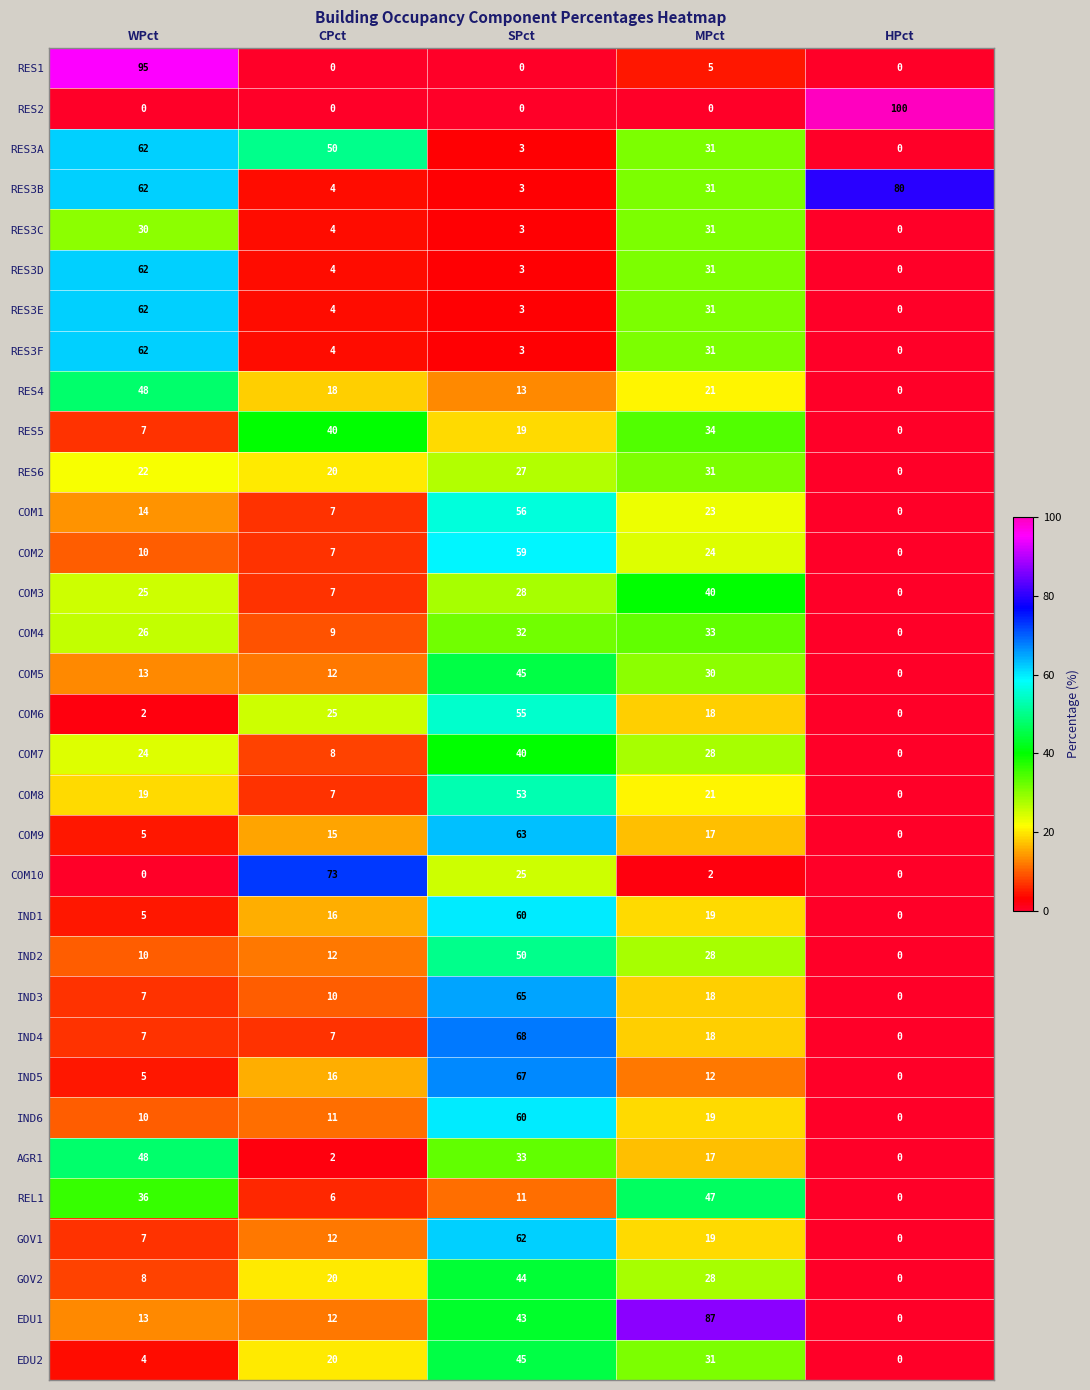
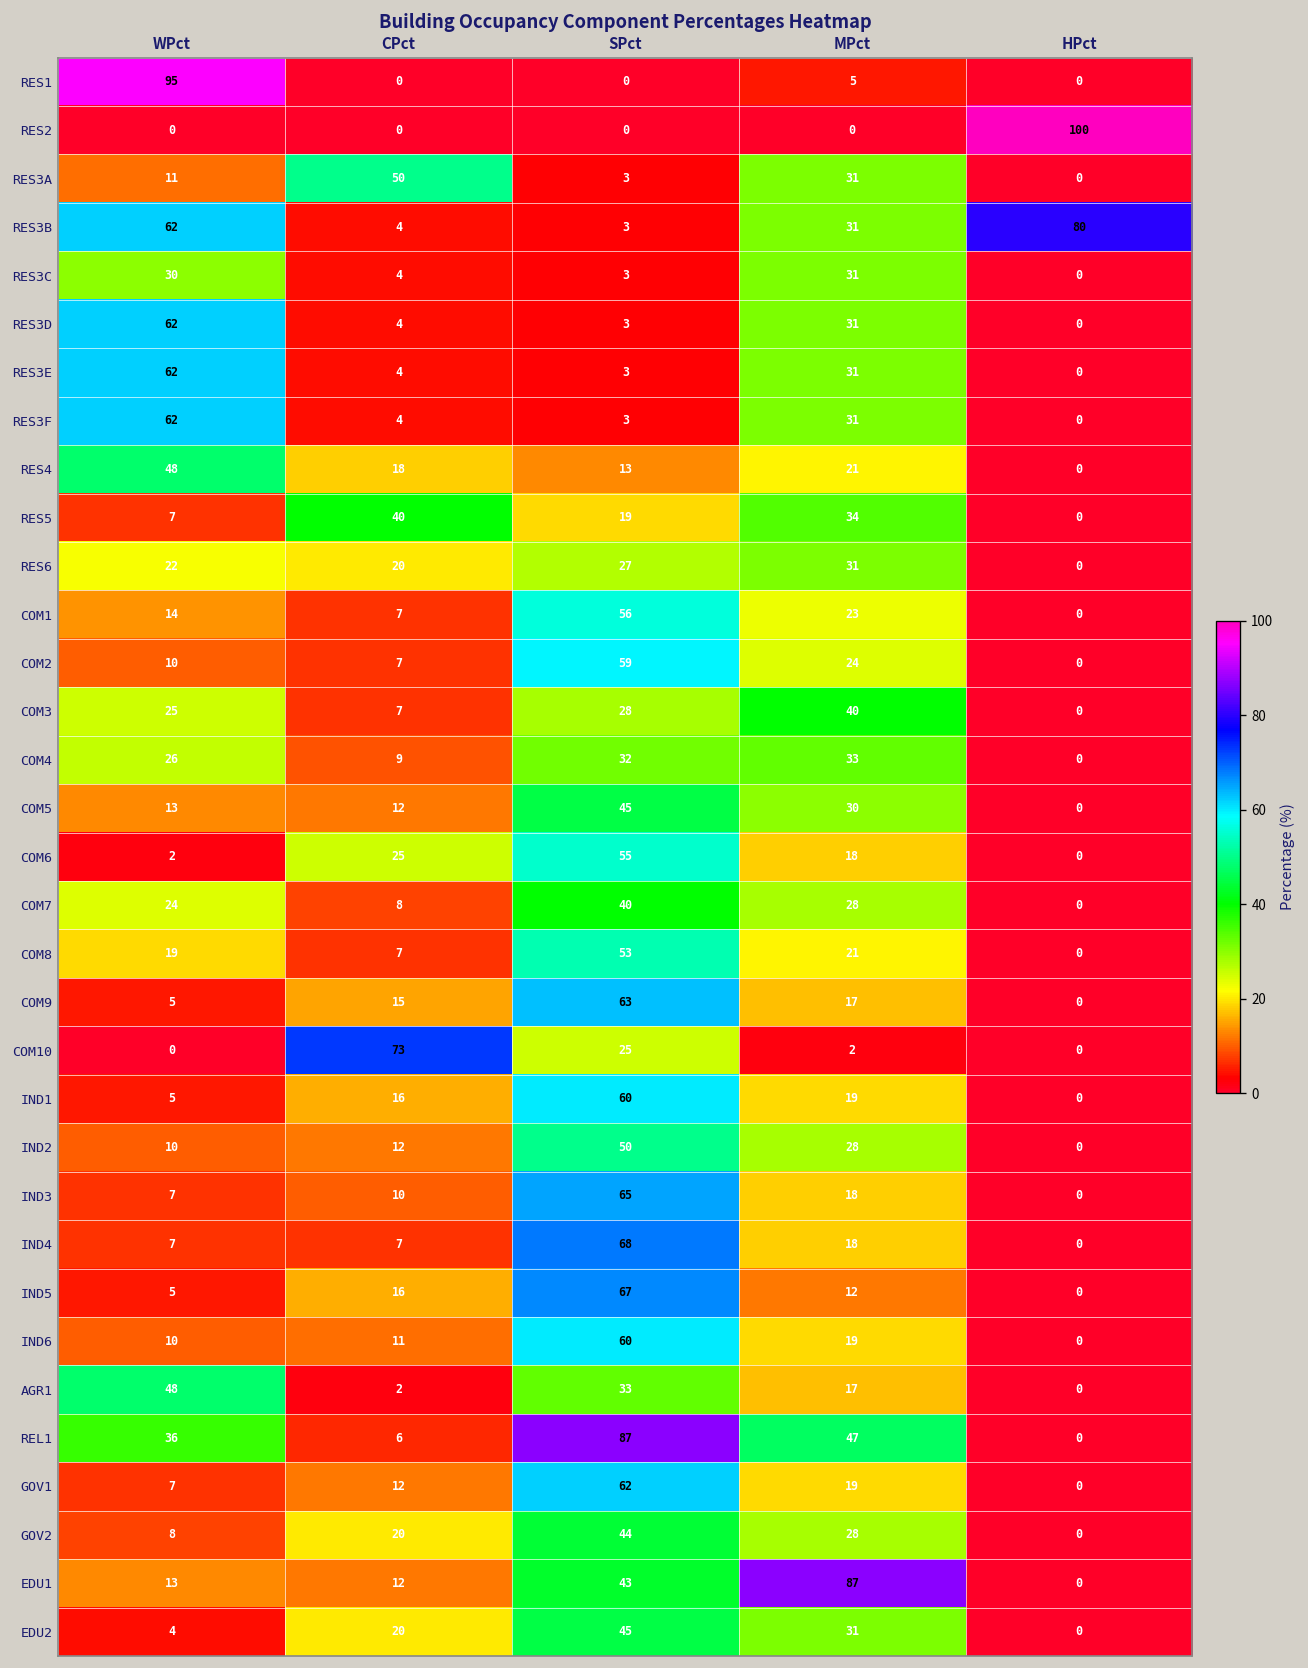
  {
    "RES1": {
      "WPct": 95,
      "CPct": 0,
      "SPct": 0,
      "MPct": 5,
      "HPct": 0
    },
    "RES2": {
      "WPct": 0,
      "CPct": 0,
      "SPct": 0,
      "MPct": 0,
      "HPct": 100
    },
    "RES3A": {
-     "WPct": 62,
+     "WPct": 11,
      "CPct": 50,
      "SPct": 3,
      "MPct": 31,
      "HPct": 0
    },
    "RES3B": {
      "WPct": 62,
      "CPct": 4,
      "SPct": 3,
      "MPct": 31,
      "HPct": 80
    },
    "RES3C": {
      "WPct": 30,
      "CPct": 4,
      "SPct": 3,
      "MPct": 31,
      "HPct": 0
    },
    "RES3D": {
      "WPct": 62,
      "CPct": 4,
      "SPct": 3,
      "MPct": 31,
      "HPct": 0
    },
    "RES3E": {
      "WPct": 62,
      "CPct": 4,
      "SPct": 3,
      "MPct": 31,
      "HPct": 0
    },
    "RES3F": {
      "WPct": 62,
      "CPct": 4,
      "SPct": 3,
      "MPct": 31,
      "HPct": 0
    },
    "RES4": {
      "WPct": 48,
      "CPct": 18,
      "SPct": 13,
      "MPct": 21,
      "HPct": 0
    },
    "RES5": {
      "WPct": 7,
      "CPct": 40,
      "SPct": 19,
      "MPct": 34,
      "HPct": 0
    },
    "RES6": {
      "WPct": 22,
      "CPct": 20,
      "SPct": 27,
      "MPct": 31,
      "HPct": 0
    },
    "COM1": {
      "WPct": 14,
      "CPct": 7,
      "SPct": 56,
      "MPct": 23,
      "HPct": 0
    },
    "COM2": {
      "WPct": 10,
      "CPct": 7,
      "SPct": 59,
      "MPct": 24,
      "HPct": 0
    },
    "COM3": {
      "WPct": 25,
      "CPct": 7,
      "SPct": 28,
      "MPct": 40,
      "HPct": 0
    },
    "COM4": {
      "WPct": 26,
      "CPct": 9,
      "SPct": 32,
      "MPct": 33,
      "HPct": 0
    },
    "COM5": {
      "WPct": 13,
      "CPct": 12,
      "SPct": 45,
      "MPct": 30,
      "HPct": 0
    },
    "COM6": {
      "WPct": 2,
      "CPct": 25,
      "SPct": 55,
      "MPct": 18,
      "HPct": 0
    },
    "COM7": {
      "WPct": 24,
      "CPct": 8,
      "SPct": 40,
      "MPct": 28,
      "HPct": 0
    },
    "COM8": {
      "WPct": 19,
      "CPct": 7,
      "SPct": 53,
      "MPct": 21,
      "HPct": 0
    },
    "COM9": {
      "WPct": 5,
      "CPct": 15,
      "SPct": 63,
      "MPct": 17,
      "HPct": 0
    },
    "COM10": {
      "WPct": 0,
      "CPct": 73,
      "SPct": 25,
      "MPct": 2,
      "HPct": 0
    },
    "IND1": {
      "WPct": 5,
      "CPct": 16,
      "SPct": 60,
      "MPct": 19,
      "HPct": 0
    },
    "IND2": {
      "WPct": 10,
      "CPct": 12,
      "SPct": 50,
      "MPct": 28,
      "HPct": 0
    },
    "IND3": {
      "WPct": 7,
      "CPct": 10,
      "SPct": 65,
      "MPct": 18,
      "HPct": 0
    },
    "IND4": {
      "WPct": 7,
      "CPct": 7,
      "SPct": 68,
      "MPct": 18,
      "HPct": 0
    },
    "IND5": {
      "WPct": 5,
      "CPct": 16,
      "SPct": 67,
      "MPct": 12,
      "HPct": 0
    },
    "IND6": {
      "WPct": 10,
      "CPct": 11,
      "SPct": 60,
      "MPct": 19,
      "HPct": 0
    },
    "AGR1": {
      "WPct": 48,
      "CPct": 2,
      "SPct": 33,
      "MPct": 17,
      "HPct": 0
    },
    "REL1": {
      "WPct": 36,
      "CPct": 6,
-     "SPct": 11,
+     "SPct": 87,
      "MPct": 47,
      "HPct": 0
    },
    "GOV1": {
      "WPct": 7,
      "CPct": 12,
      "SPct": 62,
      "MPct": 19,
      "HPct": 0
    },
    "GOV2": {
      "WPct": 8,
      "CPct": 20,
      "SPct": 44,
      "MPct": 28,
      "HPct": 0
    },
    "EDU1": {
      "WPct": 13,
      "CPct": 12,
      "SPct": 43,
      "MPct": 87,
      "HPct": 0
    },
    "EDU2": {
      "WPct": 4,
      "CPct": 20,
      "SPct": 45,
      "MPct": 31,
      "HPct": 0
    }
  }
